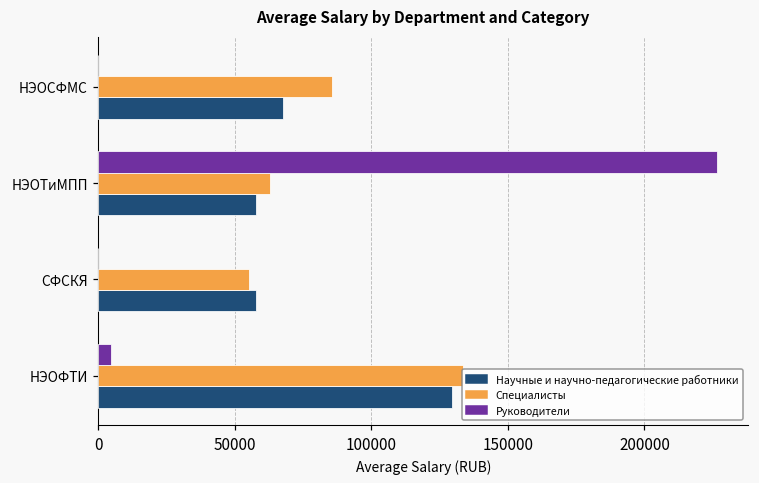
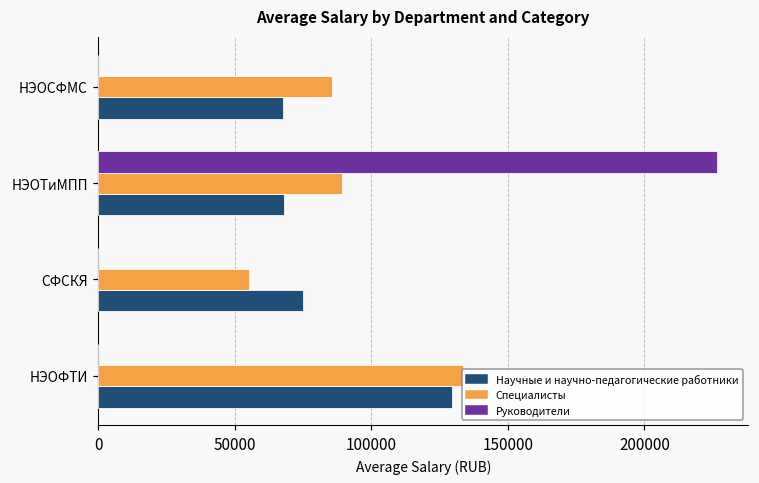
  {
    "Научные и научно-педагогические работники": {
      "НЭОСФМС": 68000,
-     "НЭОТиМПП": 58000,
-     "СФСКЯ": 58000,
+     "НЭОТиМПП": 68000,
+     "СФСКЯ": 75000,
      "НЭОФТИ": 129000
    },
    "Специалисты": {
      "НЭОСФМС": 86000,
-     "НЭОТиМПП": 63000,
+     "НЭОТиМПП": 89000,
      "СФСКЯ": 55000
    },
    "Руководители": {
      "НЭОСФМС": 0,
      "НЭОТиМПП": 227000,
      "СФСКЯ": 0,
-     "НЭОФТИ": 5000
+     "НЭОФТИ": 0
    }
  }
